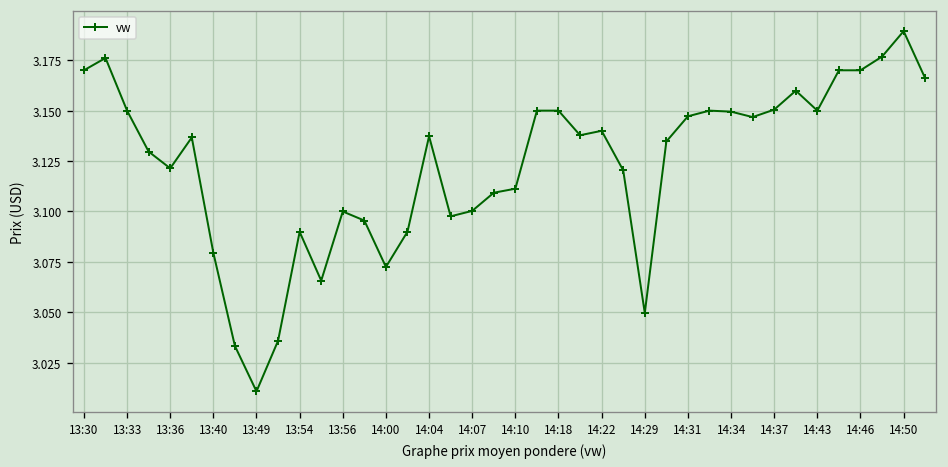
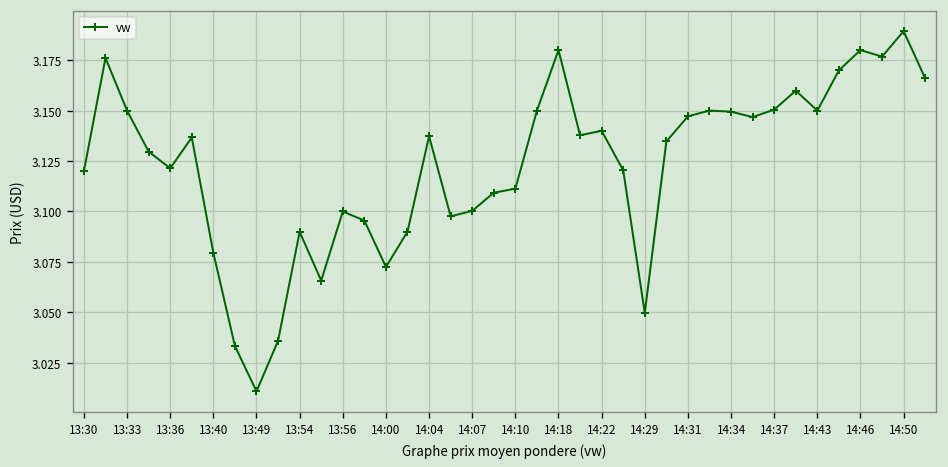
  {
-   "13:30": 3.17,
+   "13:30": 3.12,
    "13:33": 3.15,
    "13:36": 3.12,
    "13:40": 3.08,
    "13:49": 3.01,
    "13:54": 3.09,
    "13:56": 3.10,
    "14:00": 3.073,
    "14:04": 3.137,
    "14:07": 3.10,
    "14:10": 3.11,
-   "14:18": 3.15,
+   "14:18": 3.18,
    "14:22": 3.14,
    "14:29": 3.05,
    "14:31": 3.147,
    "14:34": 3.15,
    "14:37": 3.15,
    "14:43": 3.15,
-   "14:46": 3.17,
+   "14:46": 3.18,
    "14:50": 3.19
  }
